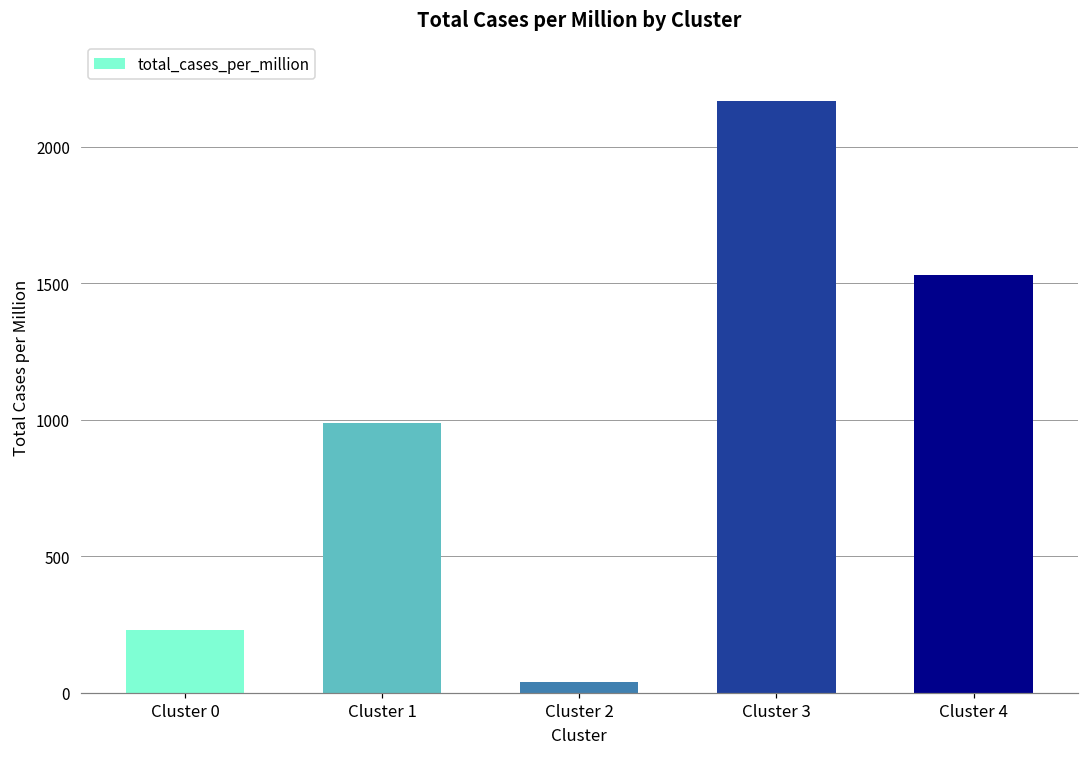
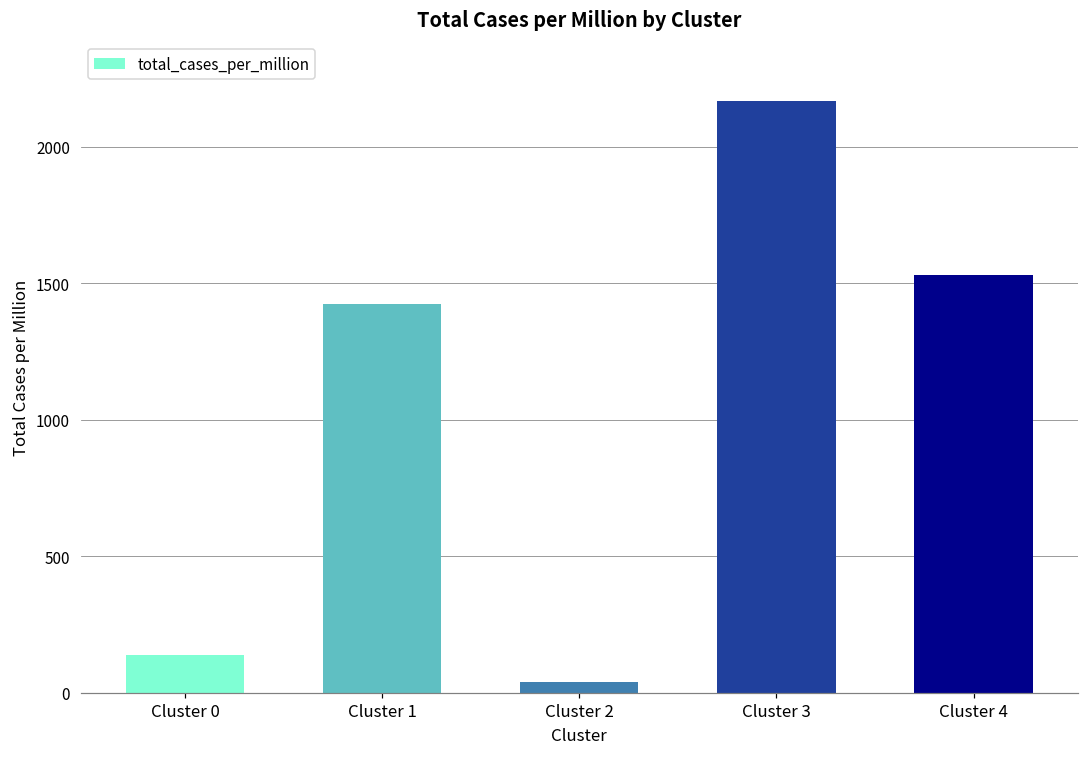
  {
-   "Cluster 0": 230,
-   "Cluster 1": 990,
+   "Cluster 0": 140,
+   "Cluster 1": 1420,
    "Cluster 2": 40,
    "Cluster 3": 2170,
    "Cluster 4": 1530
  }
